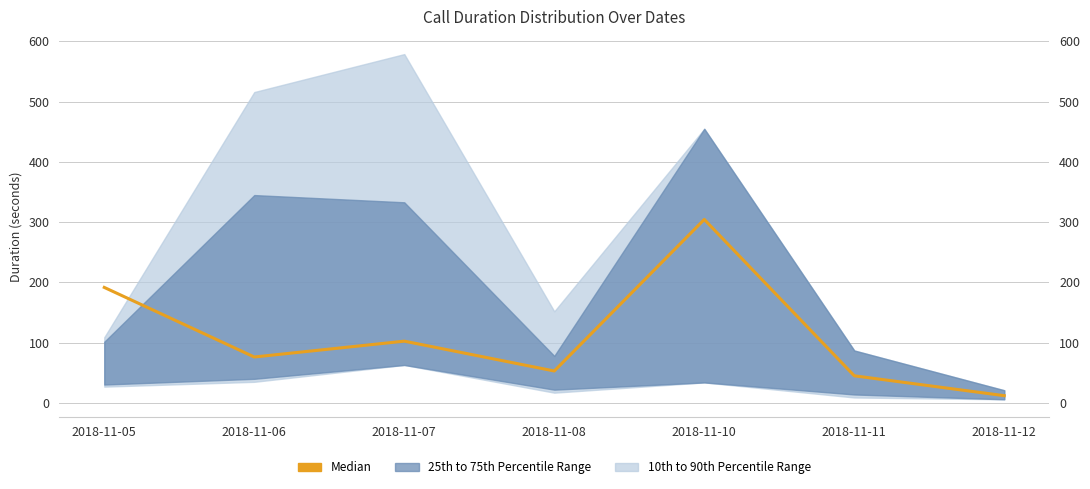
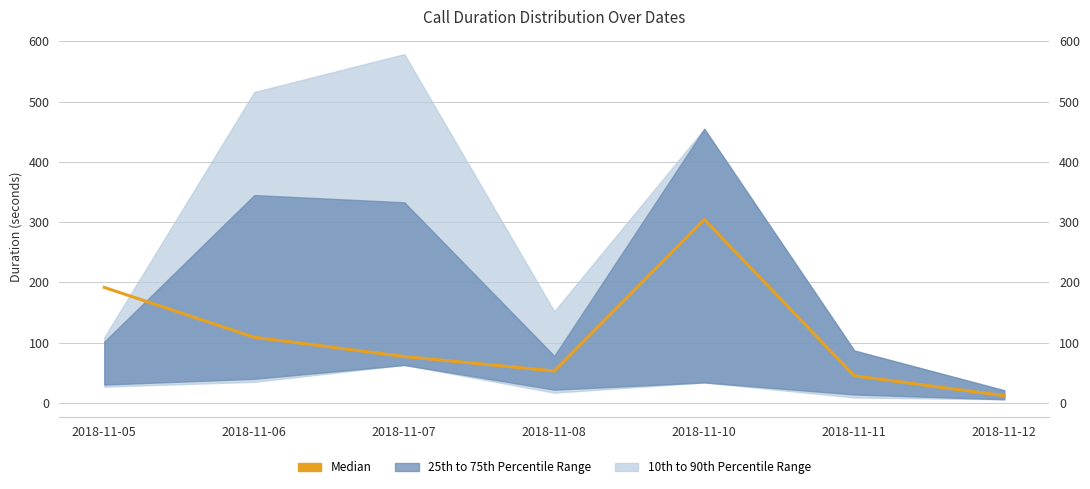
  {
    "Median": {
      "2018-11-05": 190,
-     "2018-11-06": 80,
-     "2018-11-07": 100,
+     "2018-11-06": 110,
+     "2018-11-07": 80,
      "2018-11-08": 50,
      "2018-11-10": 300,
      "2018-11-11": 50,
      "2018-11-12": 10
    }
  }
